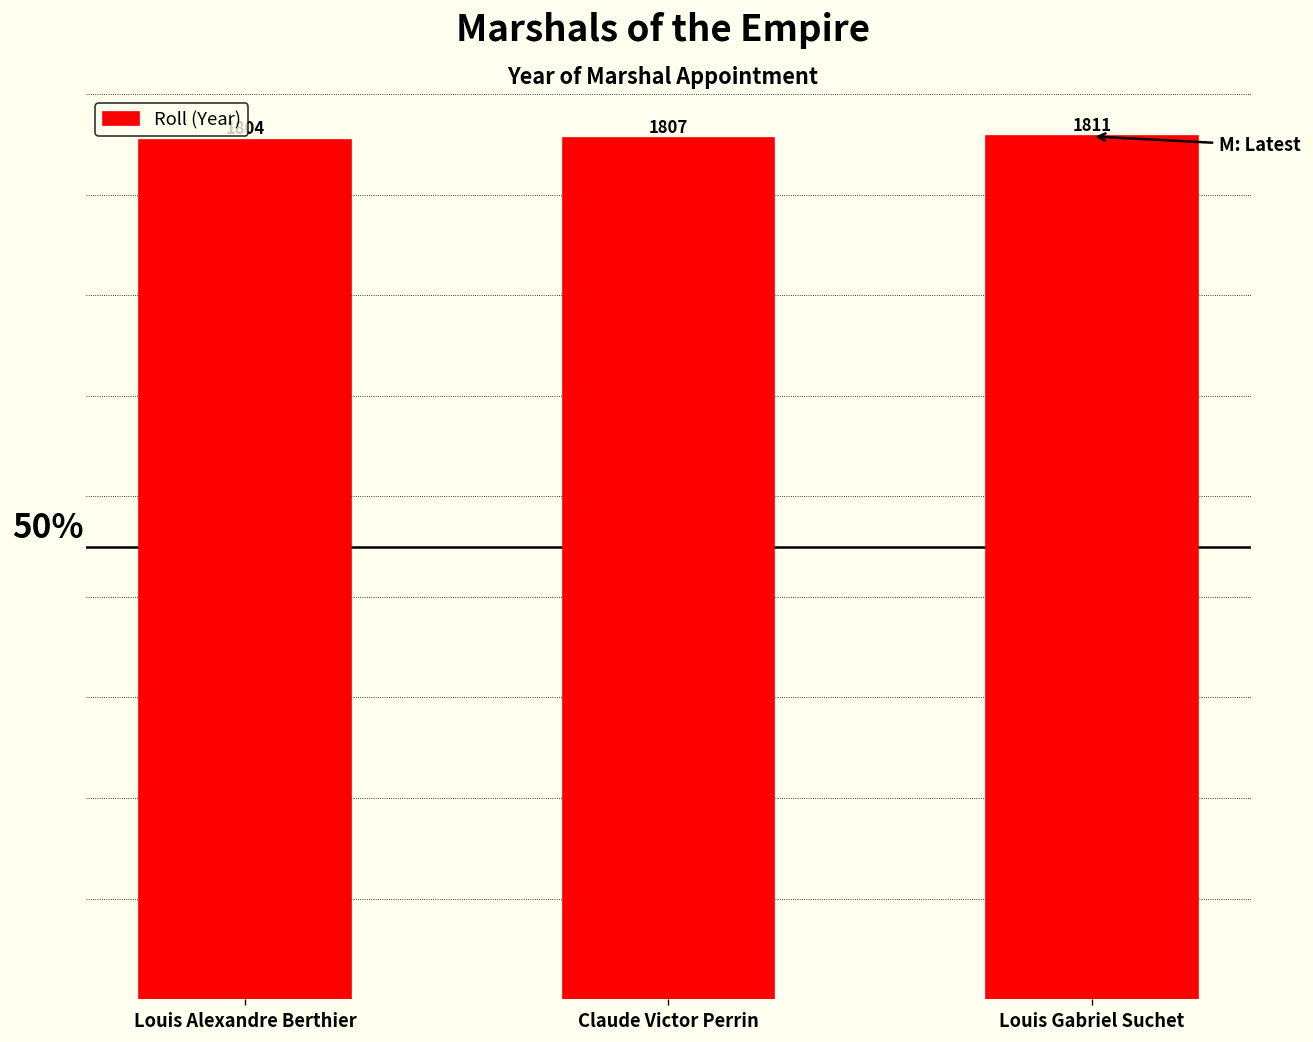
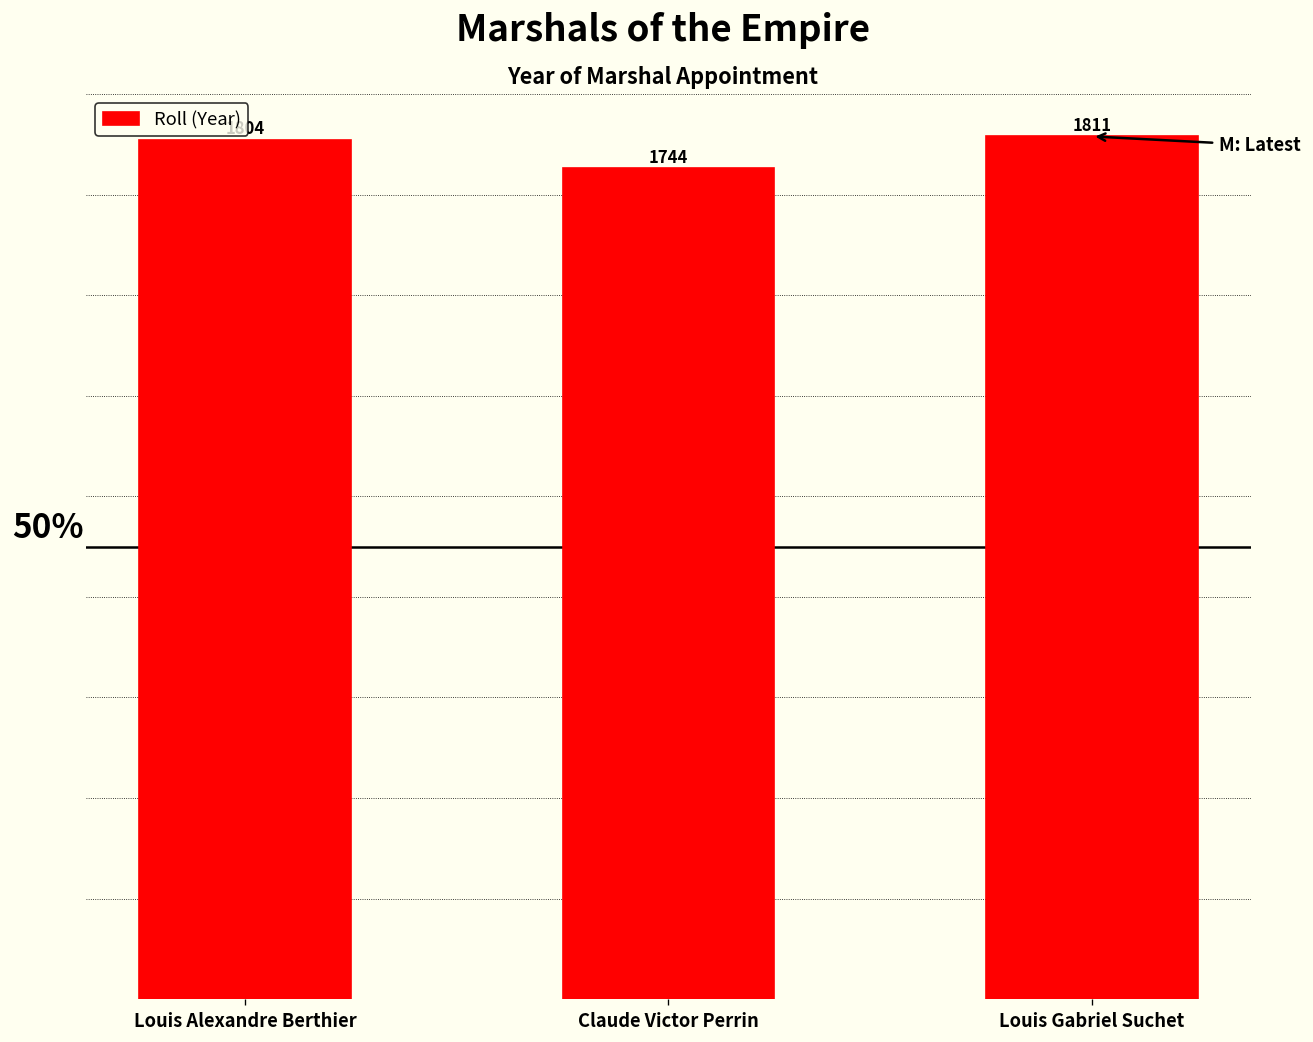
  {
-   "Claude Victor Perrin": 1807,
+   "Claude Victor Perrin": 1744,
    "Louis Gabriel Suchet": 1811
  }
